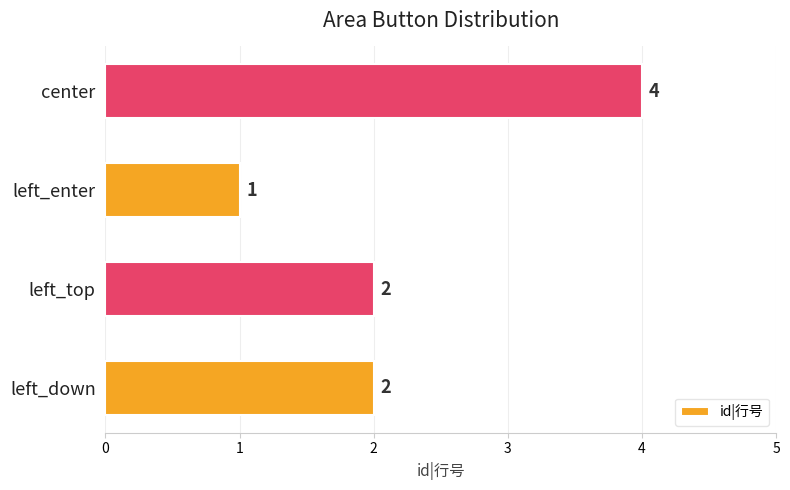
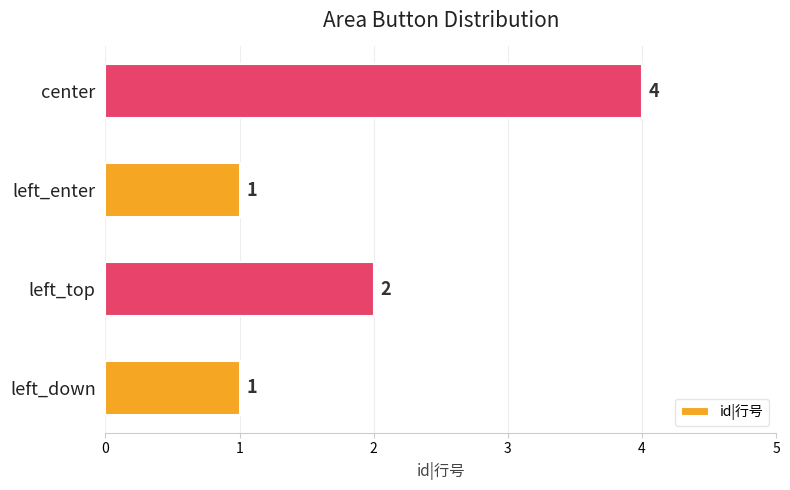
  {
    "center": 4,
    "left_enter": 1,
    "left_top": 2,
-   "left_down": 2
+   "left_down": 1
  }
